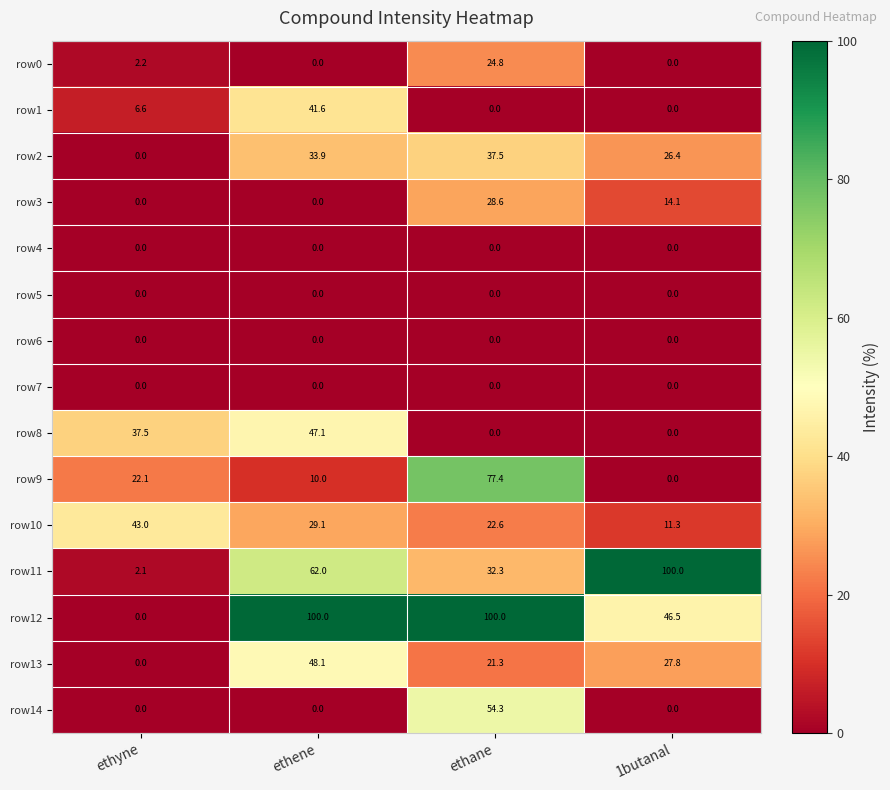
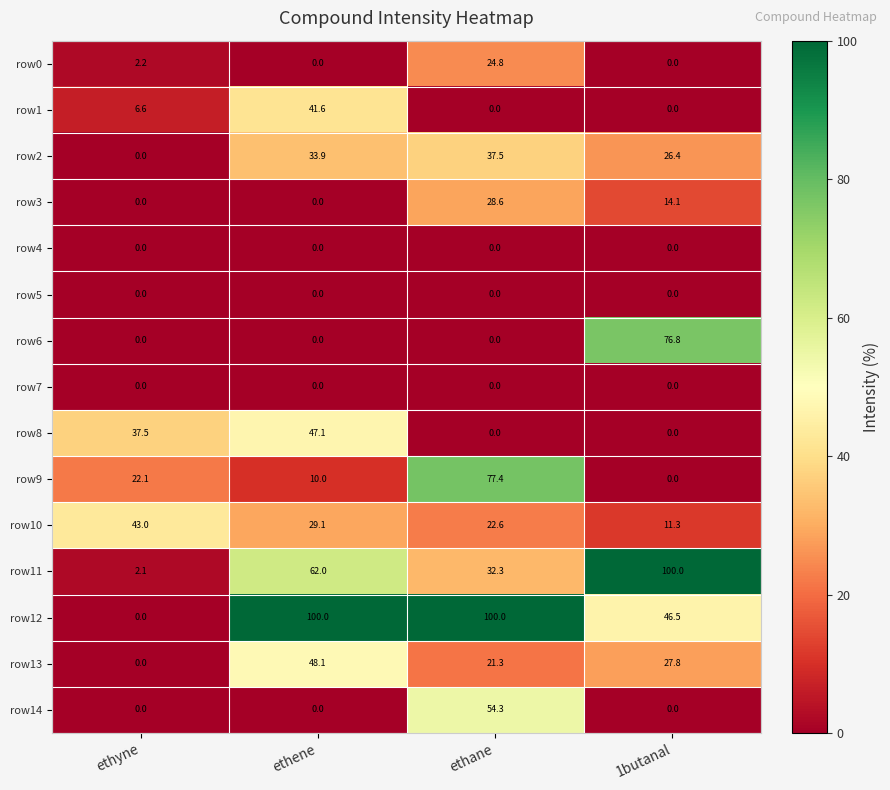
  {
    "row0": {
      "ethyne": 2.2,
      "ethene": 0.0,
      "ethane": 24.8,
      "1butanal": 0.0
    },
    "row1": {
      "ethyne": 6.6,
      "ethene": 41.6,
      "ethane": 0.0,
      "1butanal": 0.0
    },
    "row2": {
      "ethyne": 0.0,
      "ethene": 33.9,
      "ethane": 37.5,
      "1butanal": 26.4
    },
    "row3": {
      "ethyne": 0.0,
      "ethene": 0.0,
      "ethane": 28.6,
      "1butanal": 14.1
    },
    "row4": {
      "ethyne": 0.0,
      "ethene": 0.0,
      "ethane": 0.0,
      "1butanal": 0.0
    },
    "row5": {
      "ethyne": 0.0,
      "ethene": 0.0,
      "ethane": 0.0,
      "1butanal": 0.0
    },
    "row6": {
      "ethyne": 0.0,
      "ethene": 0.0,
      "ethane": 0.0,
-     "1butanal": 0.0
+     "1butanal": 76.8
    },
    "row7": {
      "ethyne": 0.0,
      "ethene": 0.0,
      "ethane": 0.0,
      "1butanal": 0.0
    },
    "row8": {
      "ethyne": 37.5,
      "ethene": 47.1,
      "ethane": 0.0,
      "1butanal": 0.0
    },
    "row9": {
      "ethyne": 22.1,
      "ethene": 10.0,
      "ethane": 77.4,
      "1butanal": 0.0
    },
    "row10": {
      "ethyne": 43.0,
      "ethene": 29.1,
      "ethane": 22.6,
      "1butanal": 11.3
    },
    "row11": {
      "ethyne": 2.1,
      "ethene": 62.0,
      "ethane": 32.3,
      "1butanal": 100.0
    },
    "row12": {
      "ethyne": 0.0,
      "ethene": 100.0,
      "ethane": 100.0,
      "1butanal": 46.5
    },
    "row13": {
      "ethyne": 0.0,
      "ethene": 48.1,
      "ethane": 21.3,
      "1butanal": 27.8
    },
    "row14": {
      "ethyne": 0.0,
      "ethene": 0.0,
      "ethane": 54.3,
      "1butanal": 0.0
    }
  }
